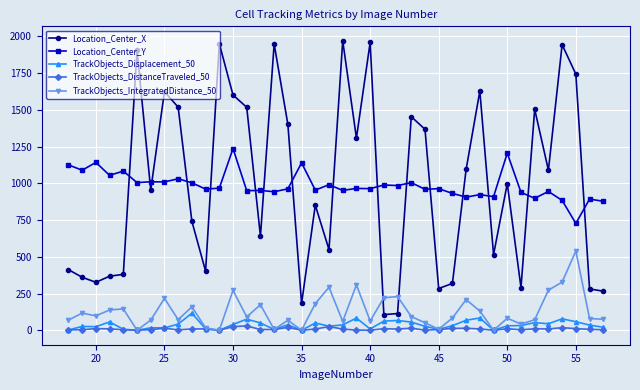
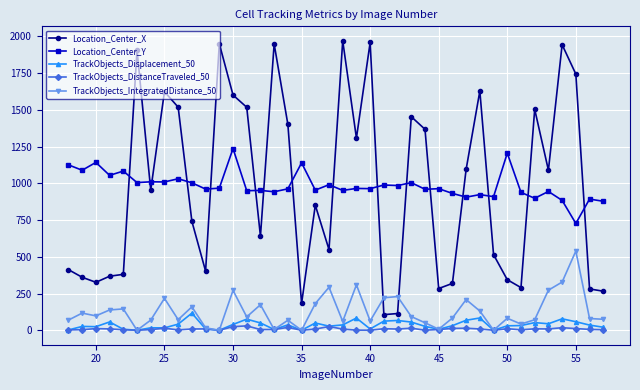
  {
    "Location_Center_X": {
      "20": 330,
      "30": 1600,
      "35": 180,
      "40": 1960,
      "45": 280,
-     "50": 1000,
+     "50": 340,
      "55": 1740
    },
    "Location_Center_Y": {
      "20": 1140,
      "25": 1010,
      "30": 1240,
      "35": 1140,
      "40": 960,
      "45": 960,
      "50": 1210,
      "55": 730
    },
    "TrackObjects_Displacement_50": {
      "50": 30,
      "55": 60
    }
  }
